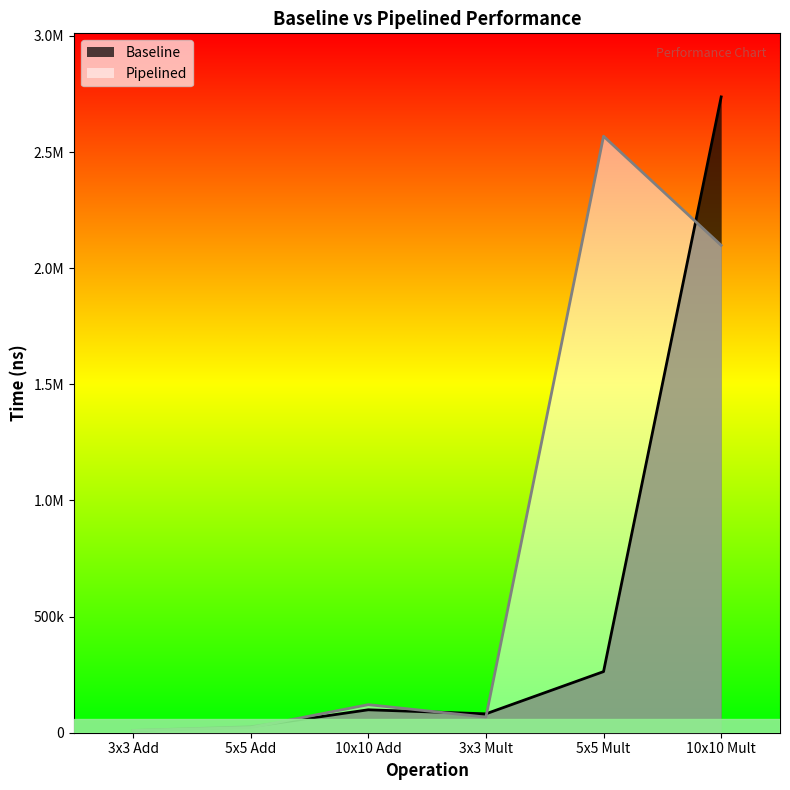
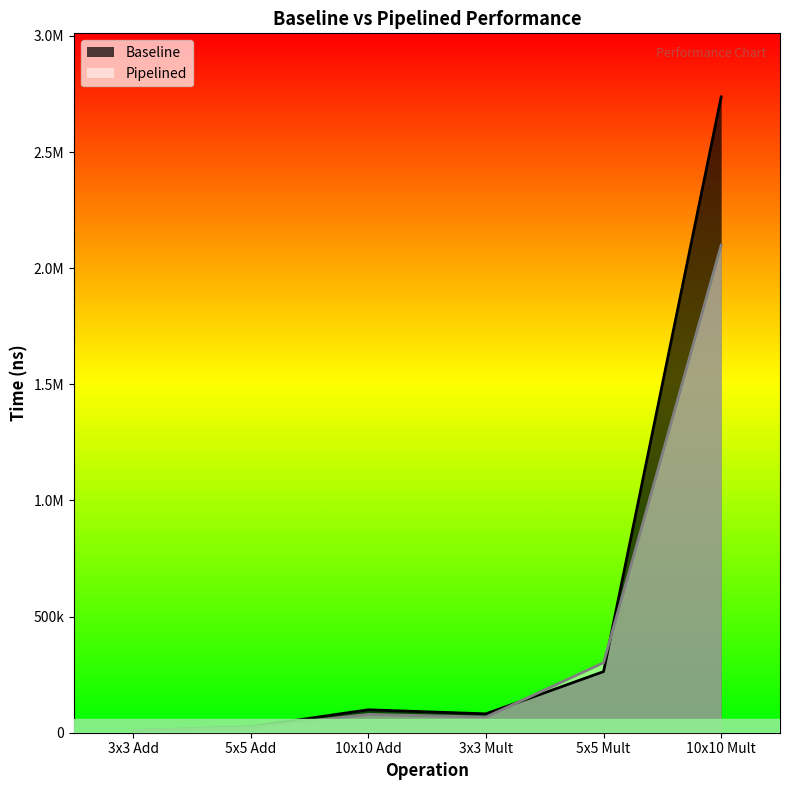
  {
    "Baseline": {
      "10x10 Add": 100000,
      "3x3 Mult": 80000,
      "5x5 Mult": 260000,
      "10x10 Mult": 2740000
    },
    "Pipelined": {
-     "10x10 Add": 120000,
+     "10x10 Add": 80000,
      "3x3 Mult": 70000,
-     "5x5 Mult": 2570000,
+     "5x5 Mult": 300000,
      "10x10 Mult": 2100000
    }
  }
